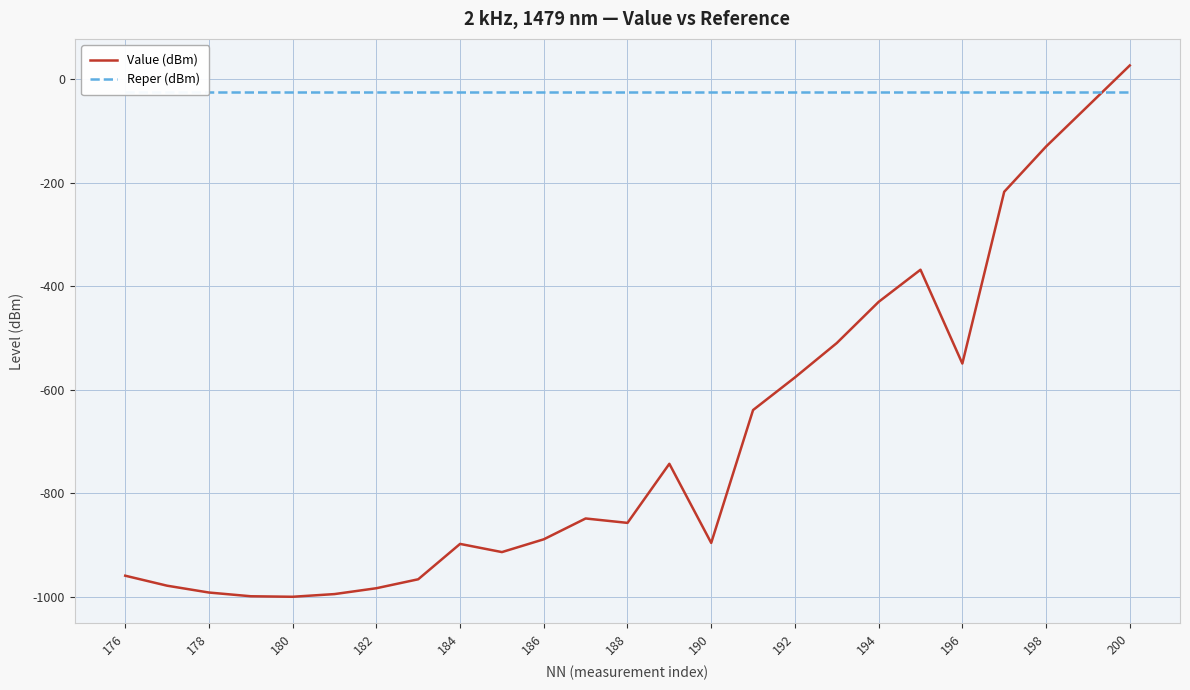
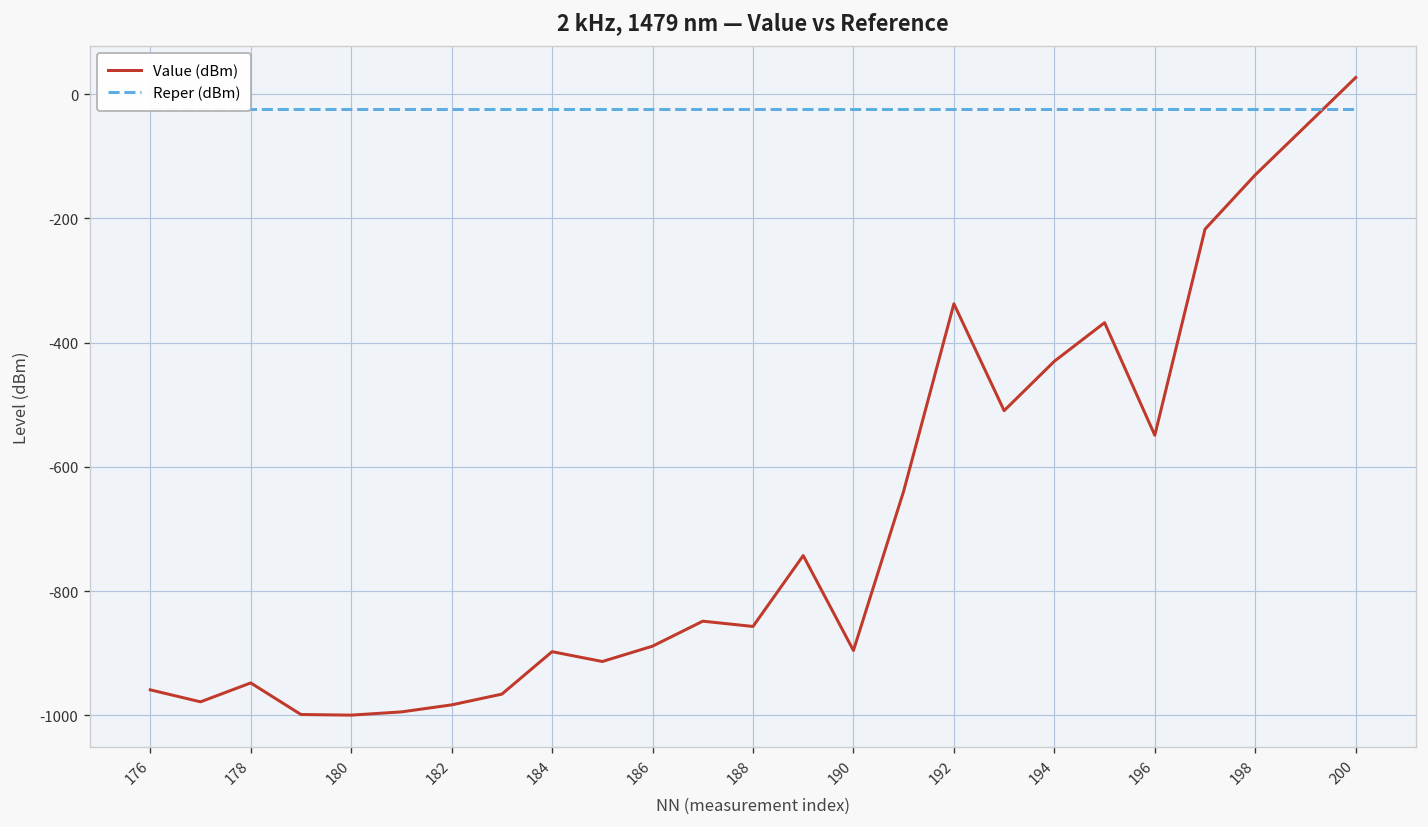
  {
    "Value (dBm)": {
      "176": -960,
-     "178": -990,
+     "178": -950,
      "180": -1000,
      "182": -980,
      "184": -900,
      "186": -890,
      "188": -860,
      "190": -900,
-     "192": -580,
+     "192": -340,
      "194": -430,
      "196": -550,
      "198": -130,
      "200": 30
    },
    "Reper (dBm)": {
      "180": -20,
      "182": -20,
      "184": -20,
      "186": -20,
      "188": -20,
      "190": -20,
      "192": -20,
      "194": -20,
      "196": -20,
      "198": -20,
      "200": -20
    }
  }
